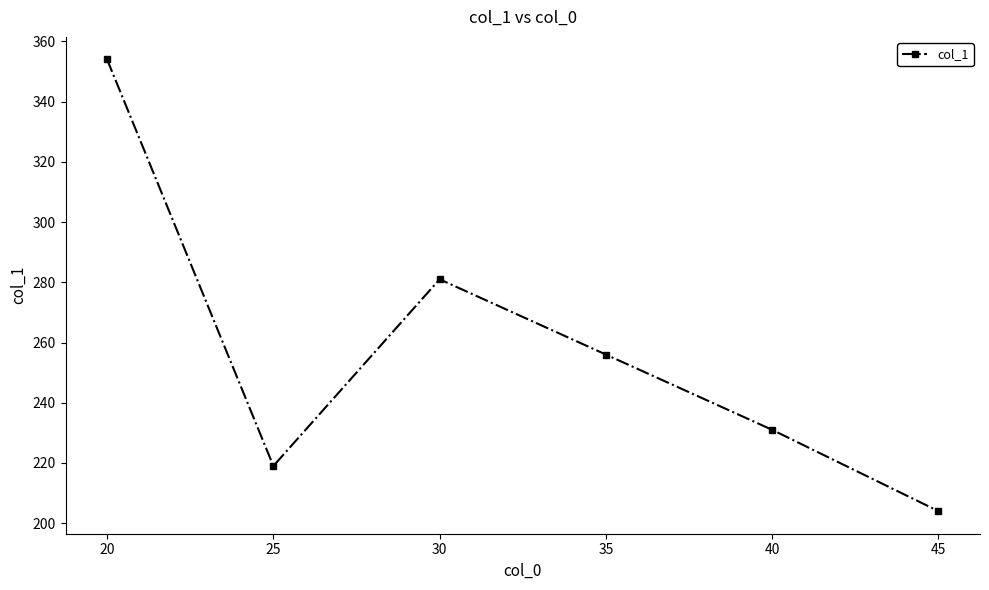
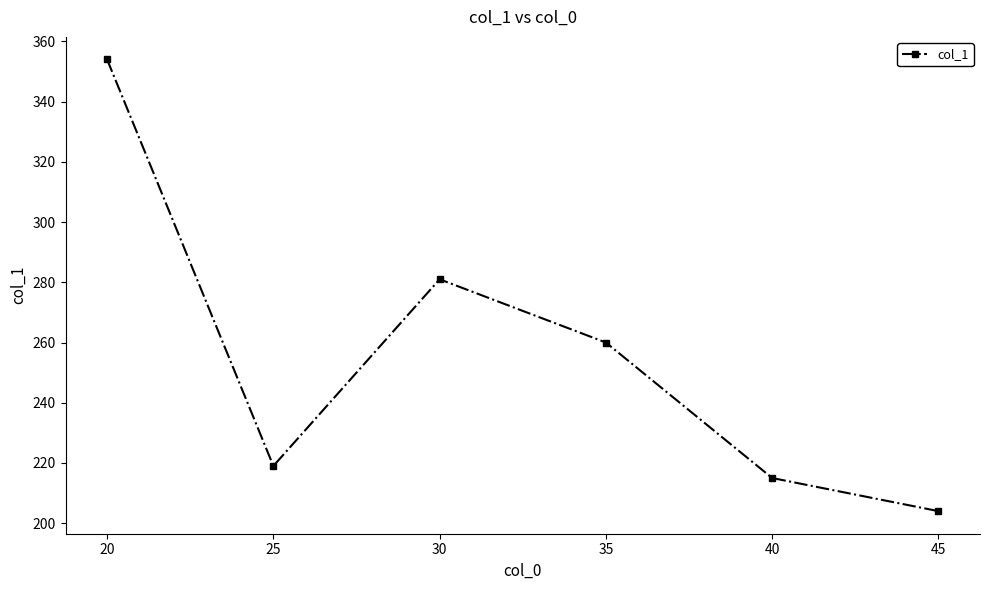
  {
    "20": 354,
    "25": 219,
    "30": 281,
-   "35": 256,
-   "40": 231,
+   "35": 260,
+   "40": 215,
    "45": 204
  }
